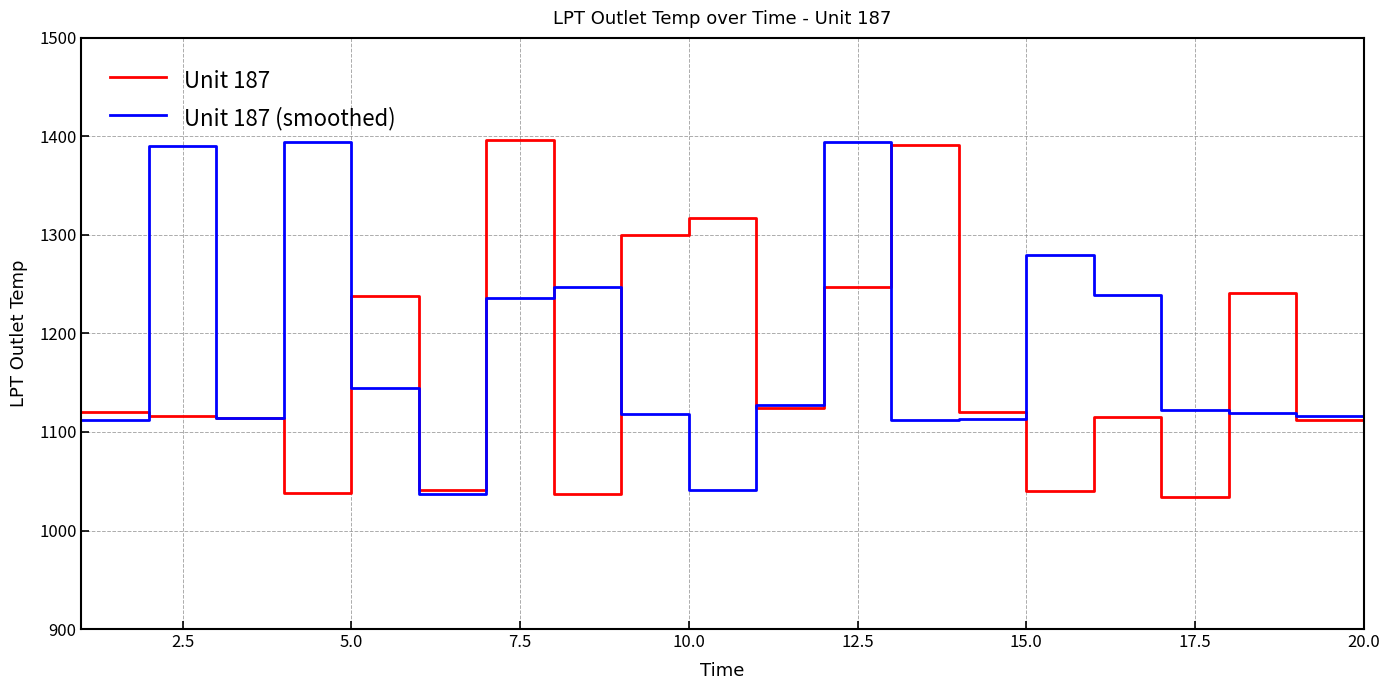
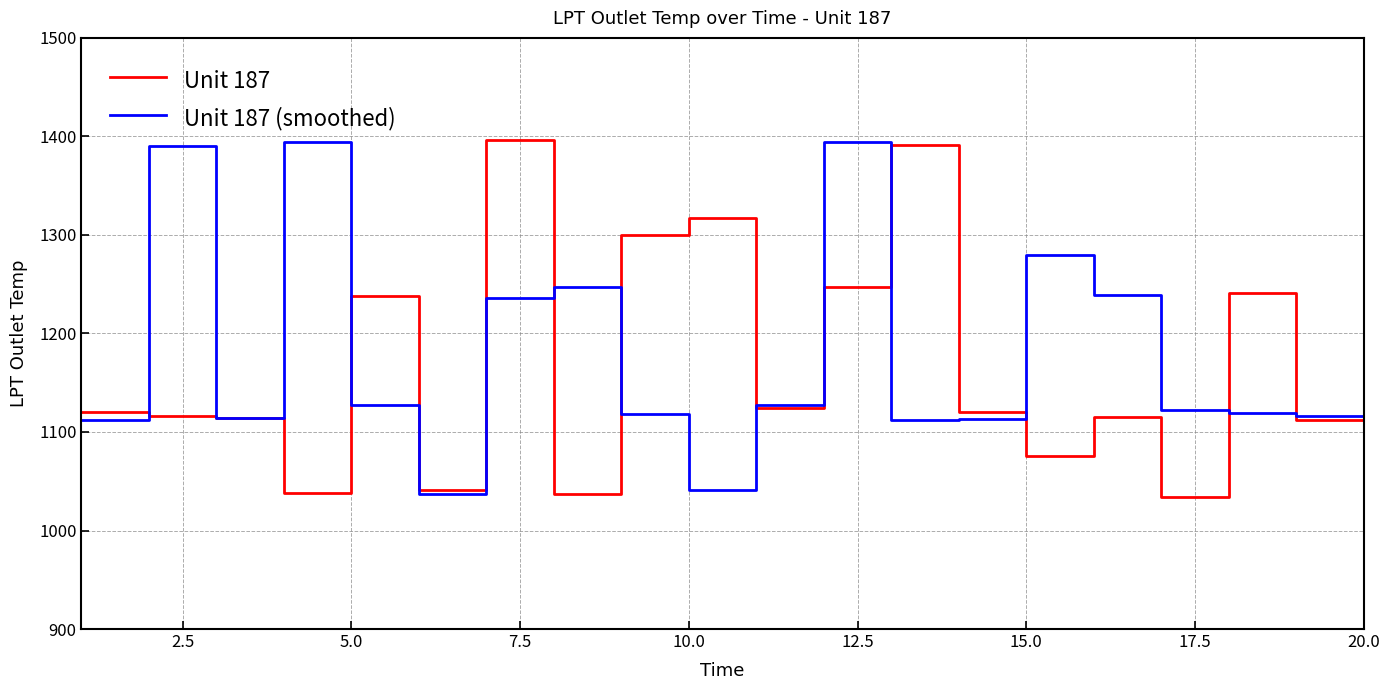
  {
    "Unit 187": {
      "5.0": 1240,
      "10.0": 1320,
-     "15.0": 1040,
+     "15.0": 1080,
      "20.0": 1110
    },
    "Unit 187 (smoothed)": {
-     "5.0": 1140,
+     "5.0": 1130,
      "10.0": 1040,
      "15.0": 1280,
      "20.0": 1400
    }
  }
